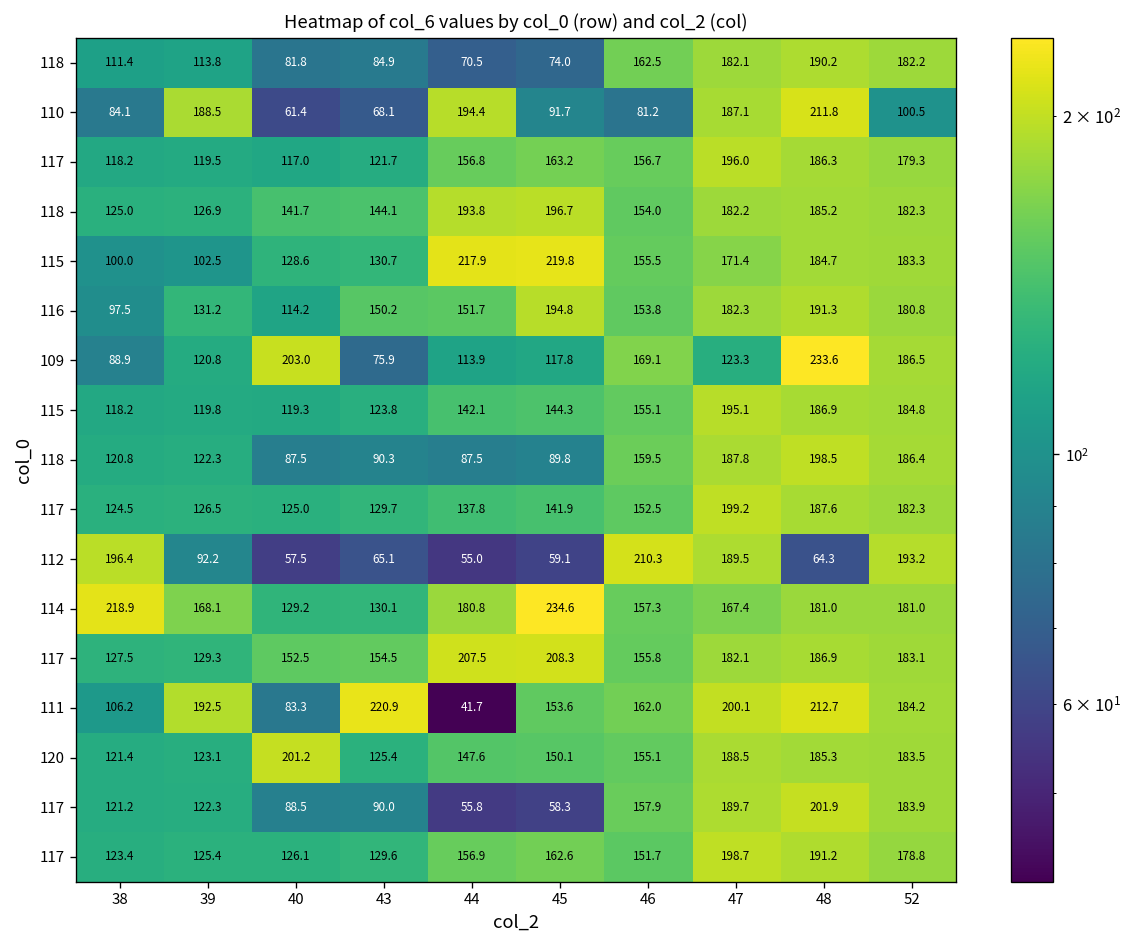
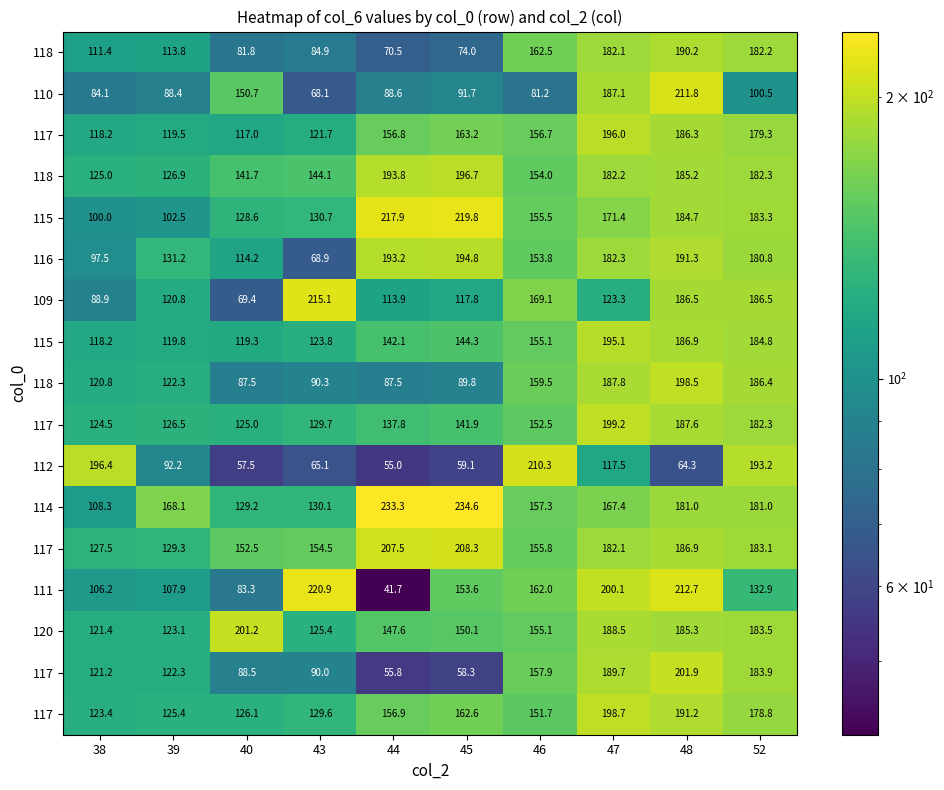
  {
    "110": {
      "38": 84.1,
-     "39": 188.5,
-     "40": 61.4,
+     "39": 88.4,
+     "40": 150.7,
      "43": 68.1,
-     "44": 194.4,
+     "44": 88.6,
      "45": 91.7,
      "46": 81.2,
      "47": 187.1,
      "48": 211.8,
      "52": 100.5
    },
    "116": {
      "38": 97.5,
      "39": 131.2,
      "40": 114.2,
-     "43": 150.2,
-     "44": 151.7,
+     "43": 68.9,
+     "44": 193.2,
      "45": 194.8,
      "46": 153.8,
      "47": 182.3,
      "48": 191.3,
      "52": 180.8
    },
    "109": {
      "38": 88.9,
      "39": 120.8,
-     "40": 203.0,
-     "43": 75.9,
+     "40": 69.4,
+     "43": 215.1,
      "44": 113.9,
      "45": 117.8,
      "46": 169.1,
      "47": 123.3,
-     "48": 233.6,
+     "48": 186.5,
      "52": 186.5
    },
    "112": {
      "38": 196.4,
      "39": 92.2,
      "40": 57.5,
      "43": 65.1,
      "44": 55.0,
      "45": 59.1,
      "46": 210.3,
-     "47": 189.5,
+     "47": 117.5,
      "48": 64.3,
      "52": 193.2
    },
    "114": {
-     "38": 218.9,
+     "38": 108.3,
      "39": 168.1,
      "40": 129.2,
      "43": 130.1,
-     "44": 180.8,
+     "44": 233.3,
      "45": 234.6,
      "46": 157.3,
      "47": 167.4,
      "48": 181.0,
      "52": 181.0
    },
    "111": {
      "38": 106.2,
-     "39": 192.5,
+     "39": 107.9,
      "40": 83.3,
      "43": 220.9,
      "44": 41.7,
      "45": 153.6,
      "46": 162.0,
      "47": 200.1,
      "48": 212.7,
-     "52": 184.2
+     "52": 132.9
    },
    "120": {
      "38": 121.4,
      "39": 123.1,
      "40": 201.2,
      "43": 125.4,
      "44": 147.6,
      "45": 150.1,
      "46": 155.1,
      "47": 188.5,
      "48": 185.3,
      "52": 183.5
    }
  }
